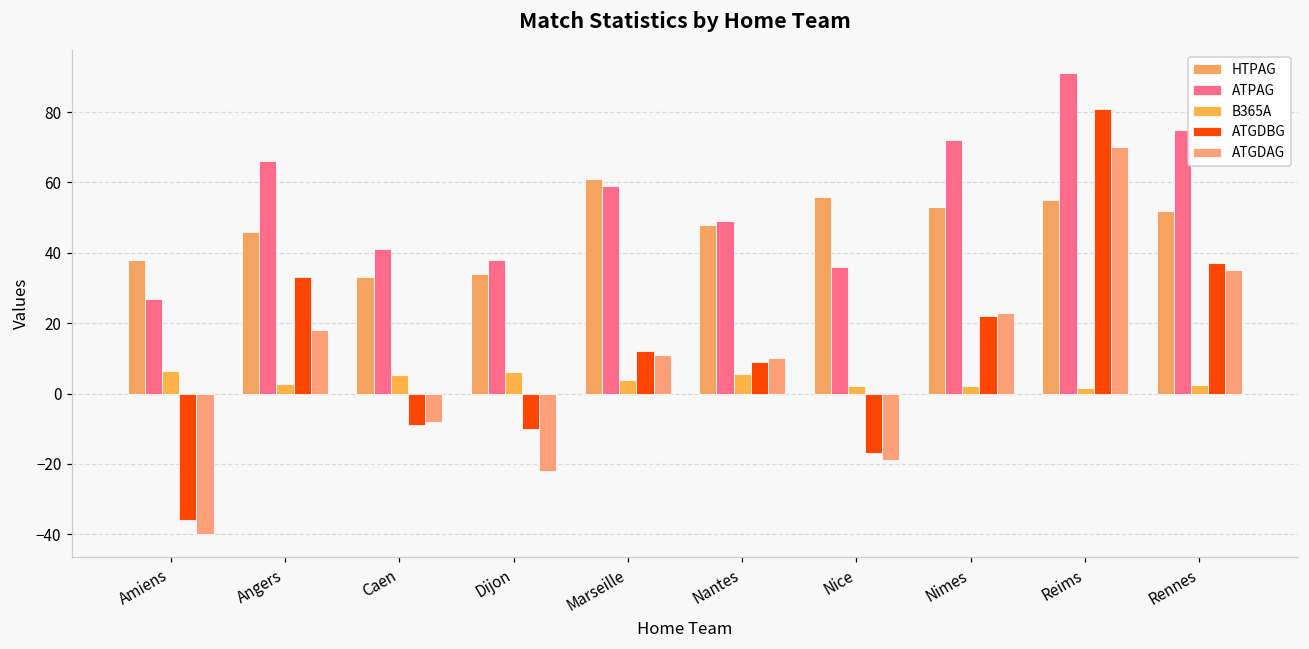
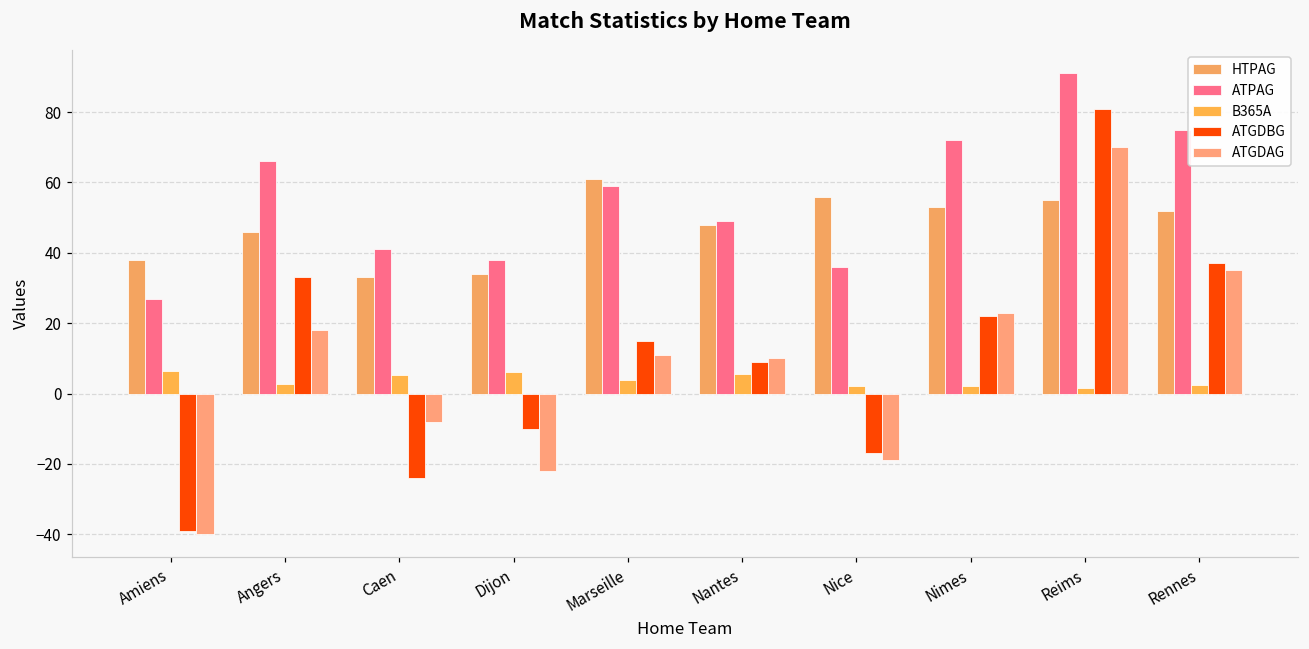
  {
    "ATGDBG": {
-     "Amiens": -36,
+     "Amiens": -39,
      "Angers": 33,
-     "Caen": -9,
+     "Caen": -24,
      "Dijon": -10,
-     "Marseille": 12,
+     "Marseille": 15,
      "Nantes": 9,
      "Nice": -17,
      "Nimes": 22,
      "Reims": 81,
      "Rennes": 37
    }
  }
